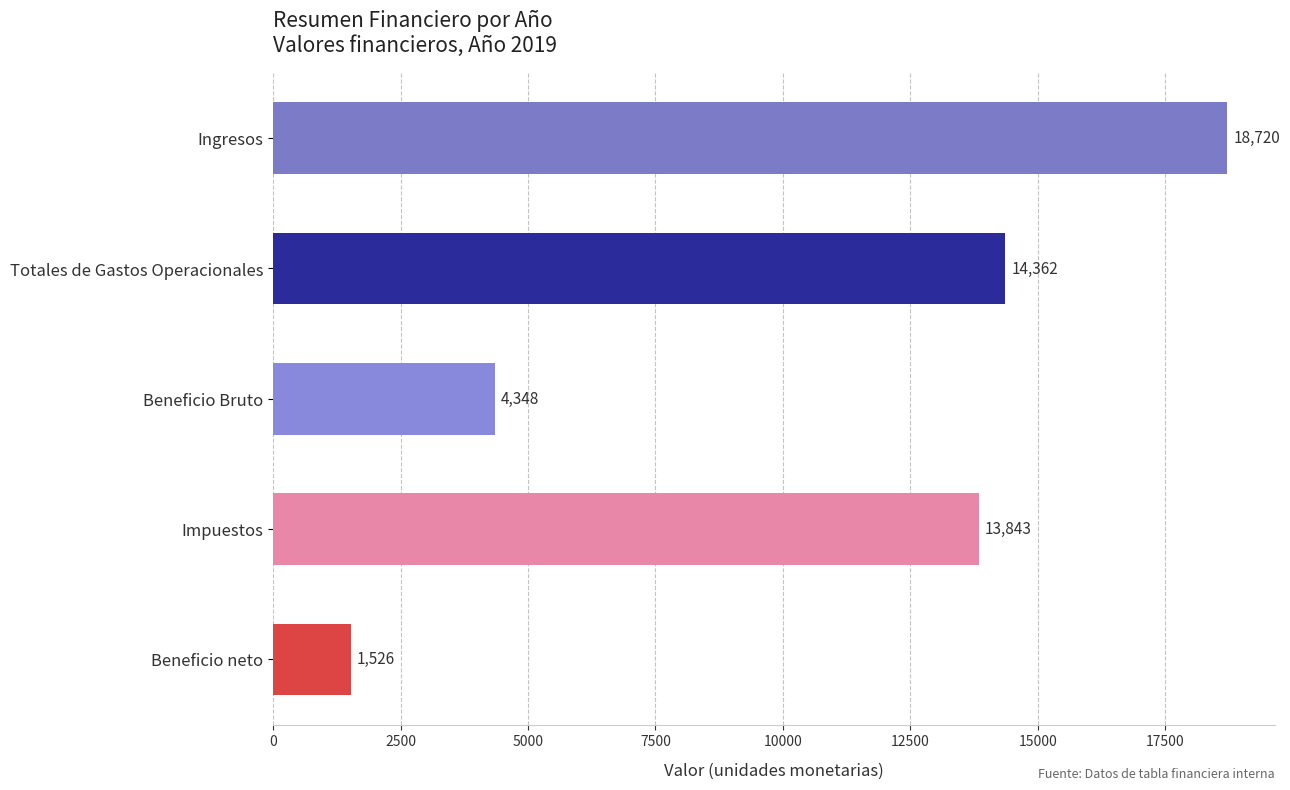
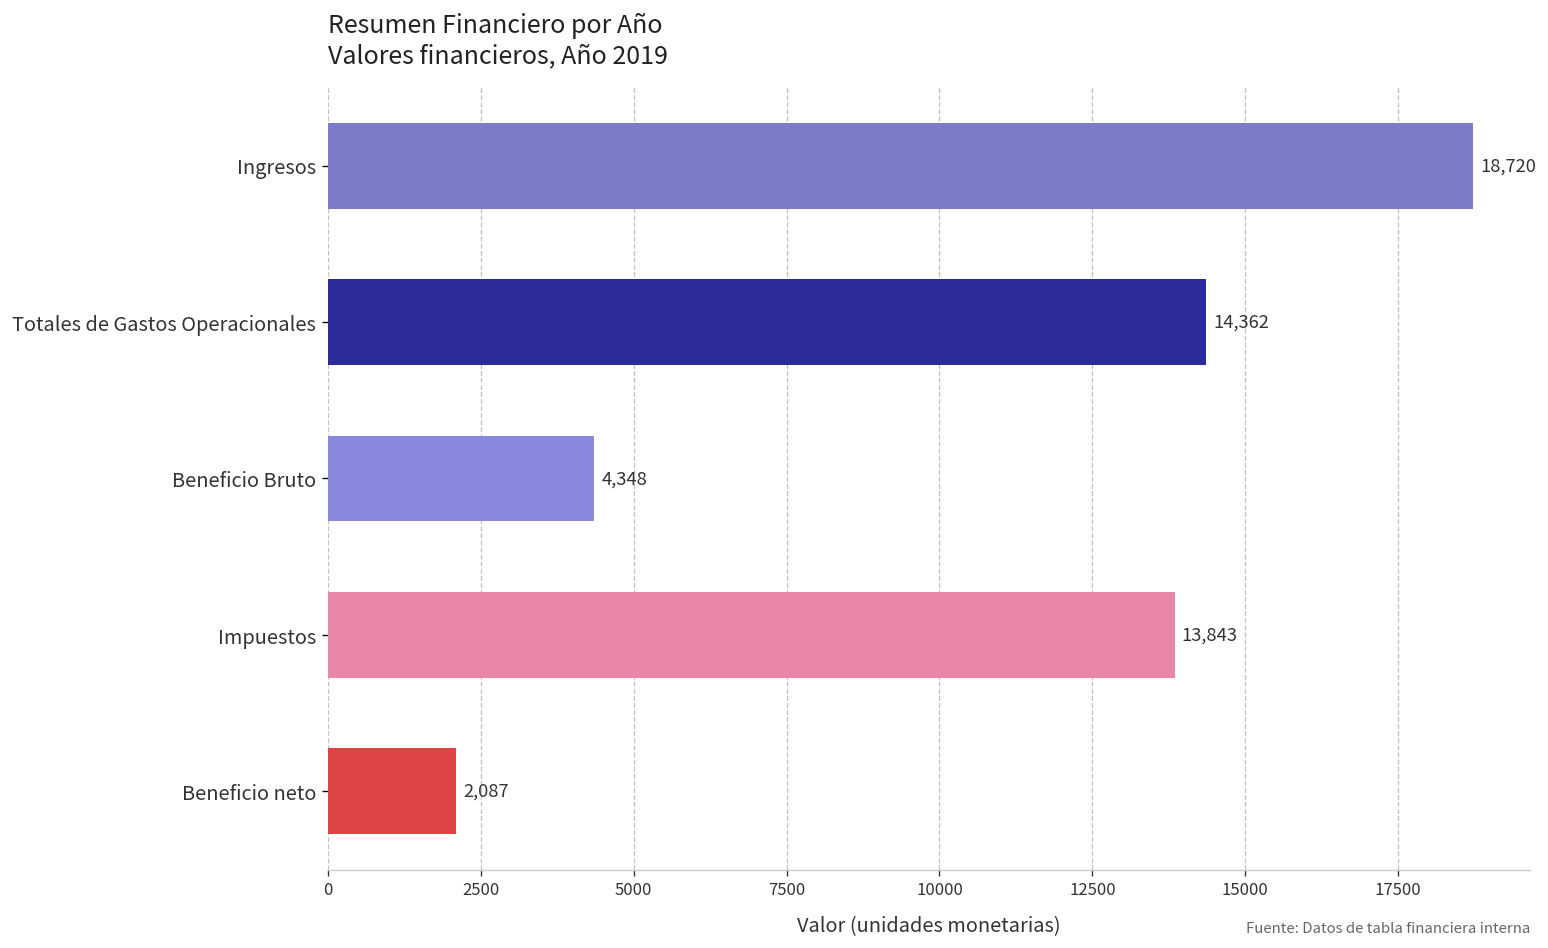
  {
    "Ingresos": "18,720",
    "Totales de Gastos Operacionales": "14,362",
    "Beneficio Bruto": "4,348",
    "Impuestos": "13,843",
-   "Beneficio neto": "1,526"
+   "Beneficio neto": "2,087"
  }
